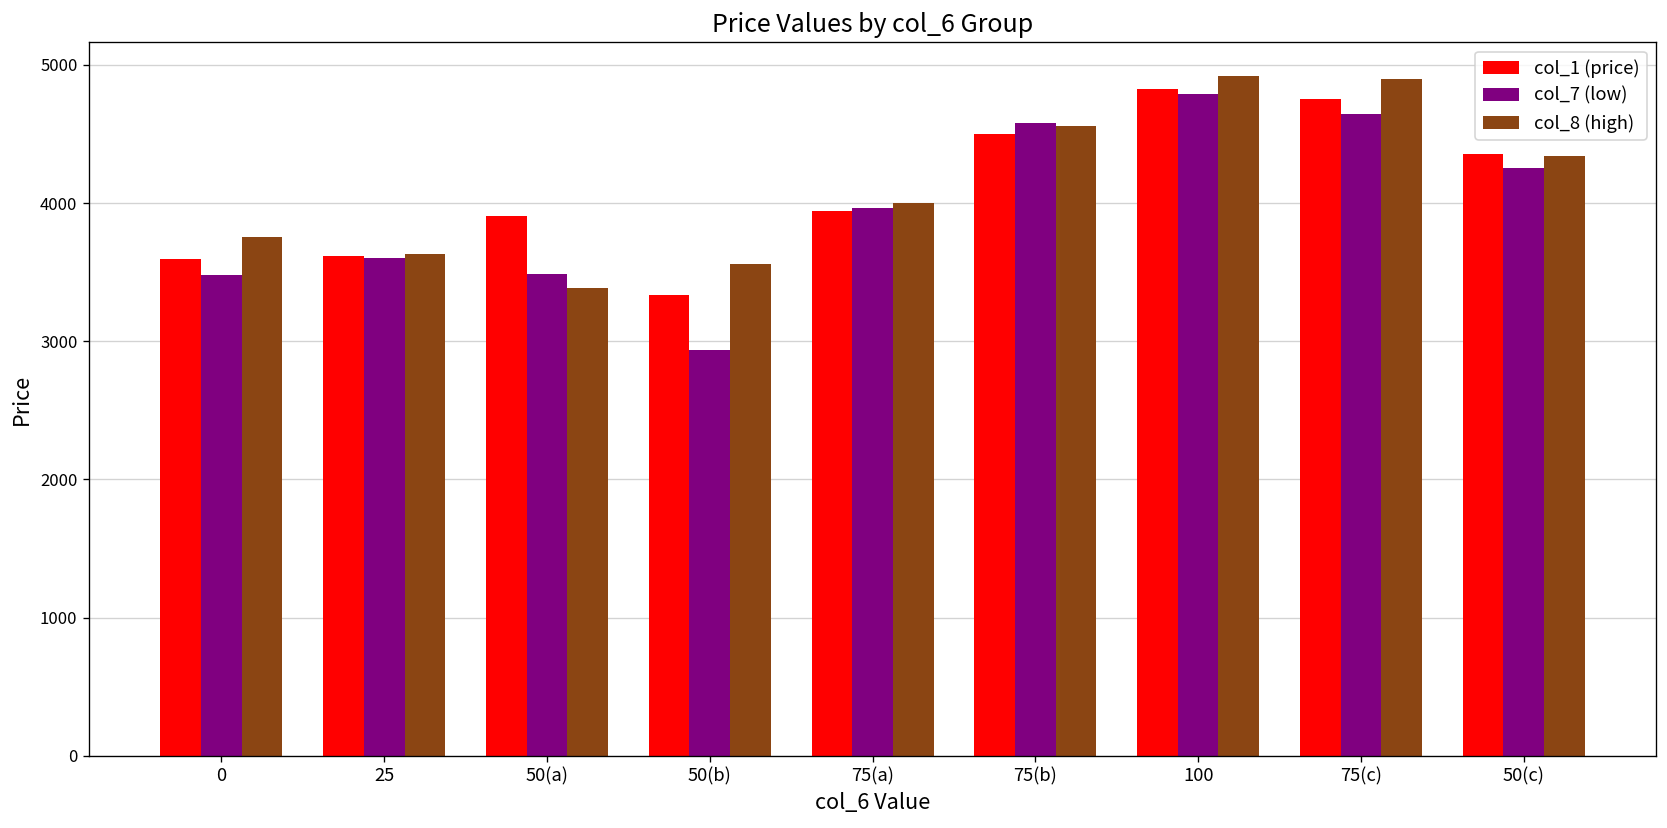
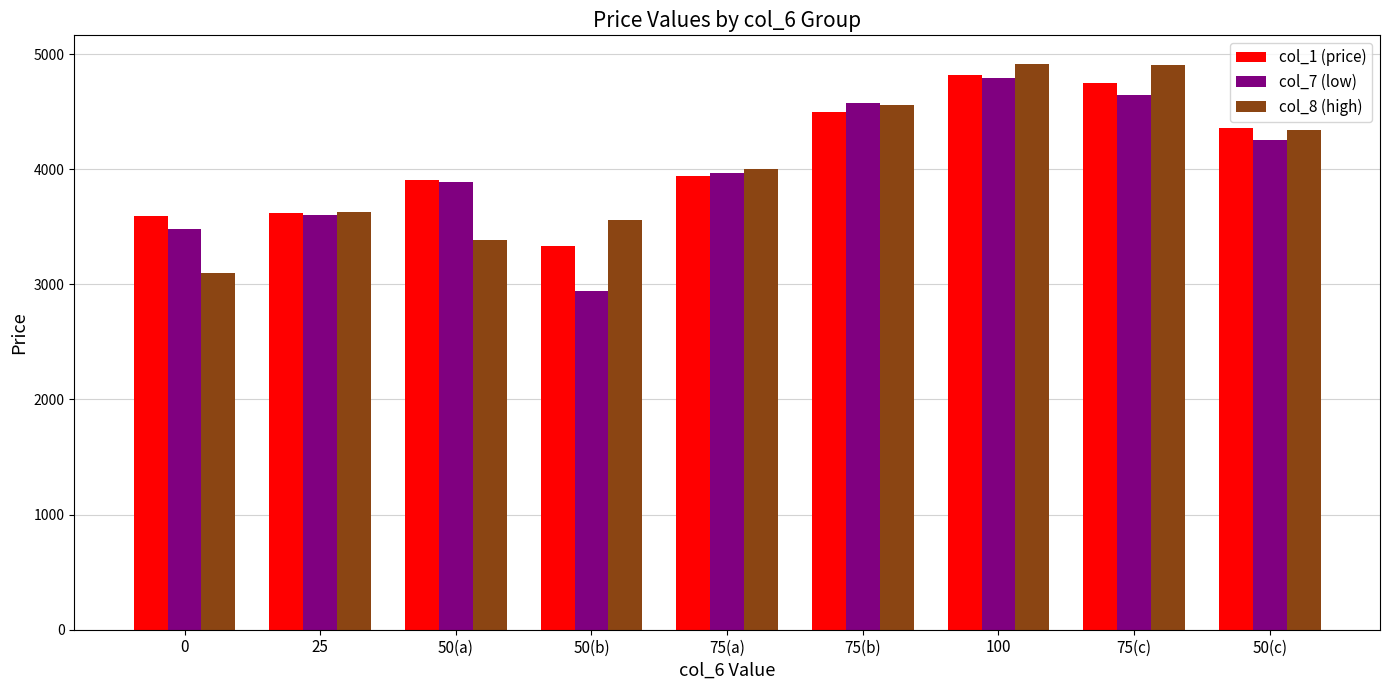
  {
    "col_1 (price)": {
      "0": 3600,
      "25": 3620,
      "50(a)": 3900,
      "50(b)": 3340,
      "75(a)": 3940,
      "75(b)": 4500,
      "100": 4820,
      "75(c)": 4750,
      "50(c)": 4350
    },
    "col_7 (low)": {
      "0": 3480,
      "25": 3600,
-     "50(a)": 3490,
+     "50(a)": 3890,
      "50(b)": 2940,
      "75(a)": 3960,
      "75(b)": 4580,
      "100": 4790,
      "75(c)": 4640,
      "50(c)": 4250
    },
    "col_8 (high)": {
-     "0": 3760,
+     "0": 3100,
      "25": 3630,
      "50(a)": 3380,
      "50(b)": 3560,
      "75(a)": 4000,
      "75(b)": 4560,
      "100": 4920,
      "75(c)": 4900,
      "50(c)": 4340
    }
  }
